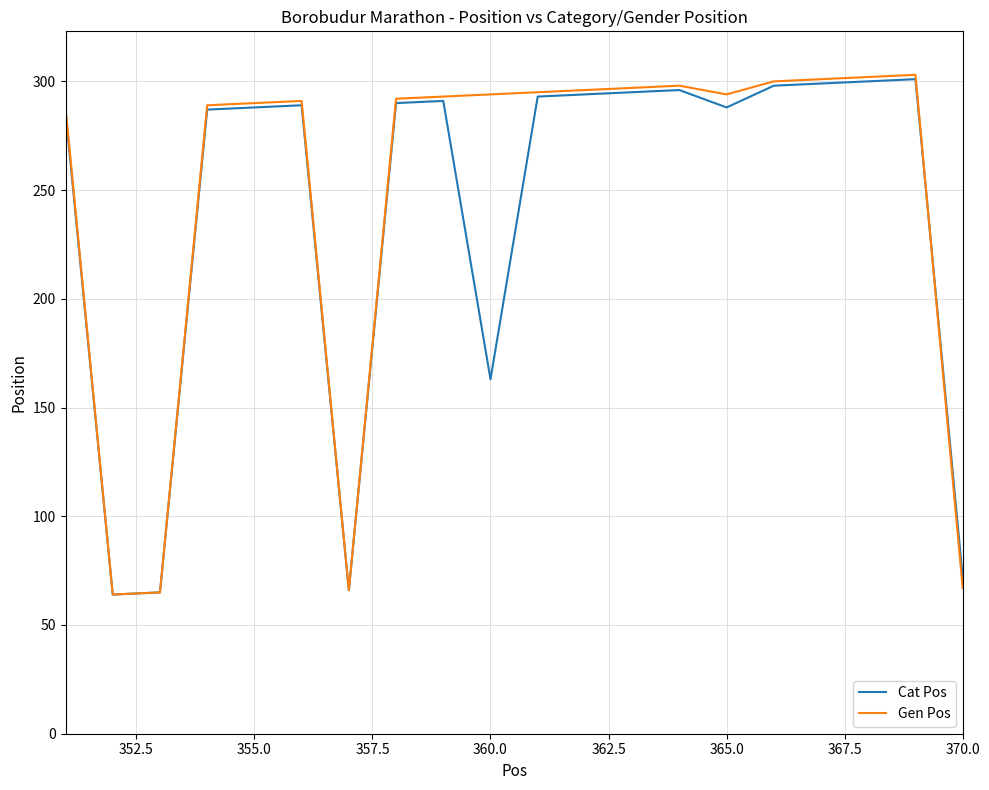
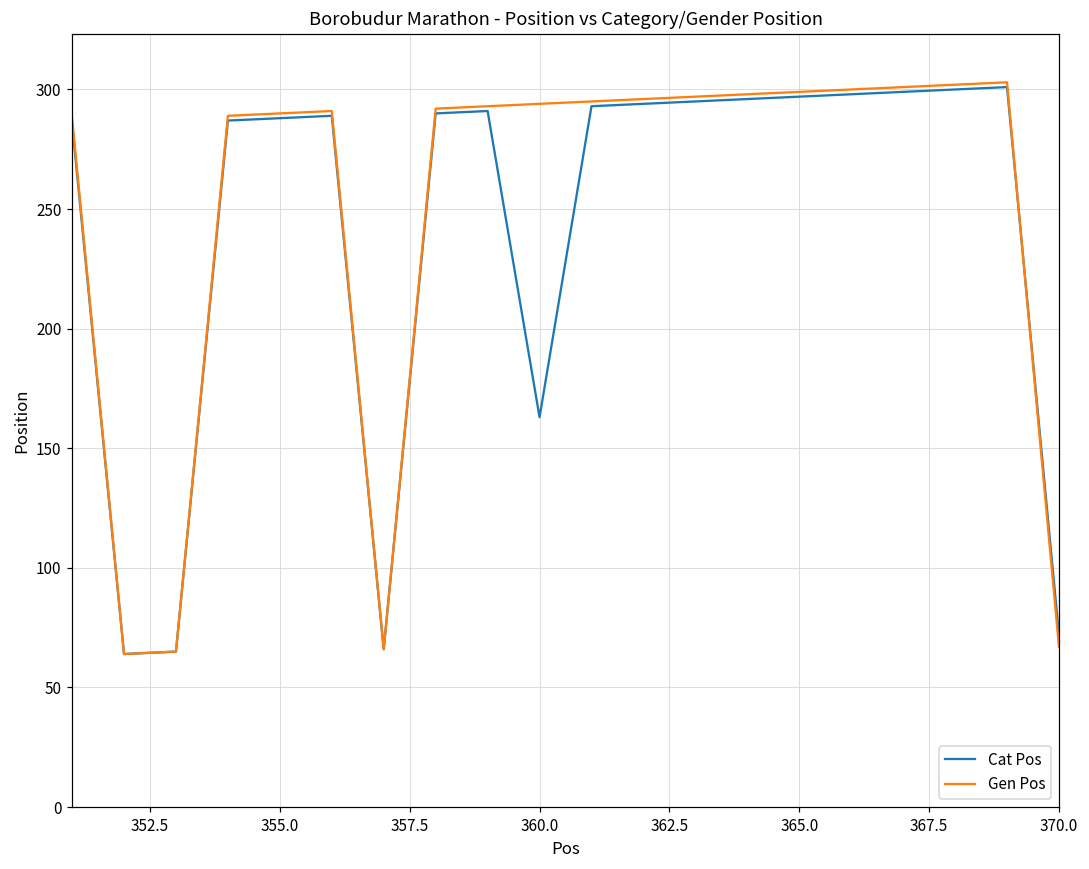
  {
    "Cat Pos": {
      "355.0": 288,
      "360.0": 163,
-     "365.0": 288,
+     "365.0": 297,
      "370.0": 72
    },
    "Gen Pos": {
      "355.0": 290,
      "360.0": 294,
-     "365.0": 294,
+     "365.0": 299,
      "370.0": 67
    }
  }
